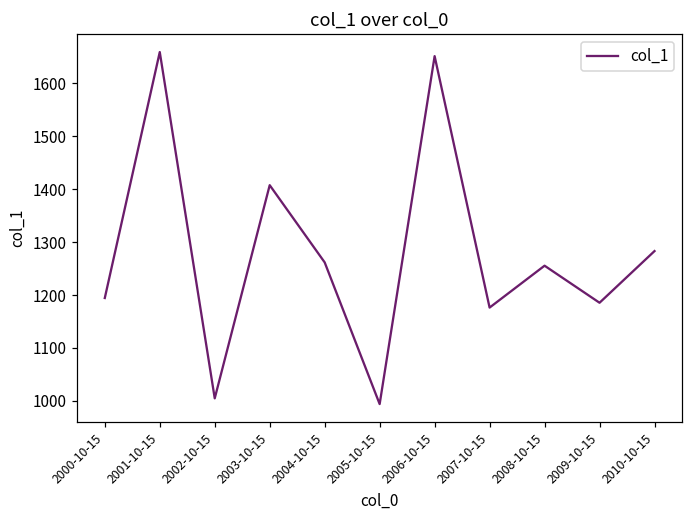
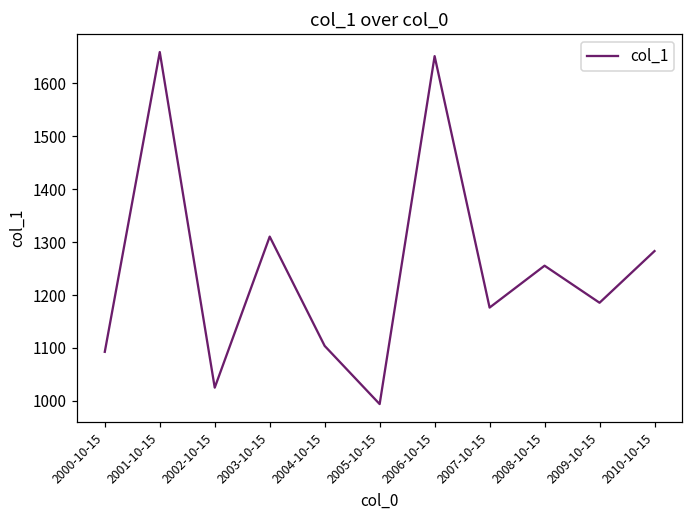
  {
-   "2000-10-15": 1190,
+   "2000-10-15": 1090,
    "2001-10-15": 1660,
-   "2002-10-15": 1000,
-   "2003-10-15": 1410,
-   "2004-10-15": 1260,
+   "2002-10-15": 1030,
+   "2003-10-15": 1310,
+   "2004-10-15": 1100,
    "2005-10-15": 990,
    "2006-10-15": 1650,
    "2007-10-15": 1180,
    "2008-10-15": 1260,
    "2009-10-15": 1190,
    "2010-10-15": 1280
  }
